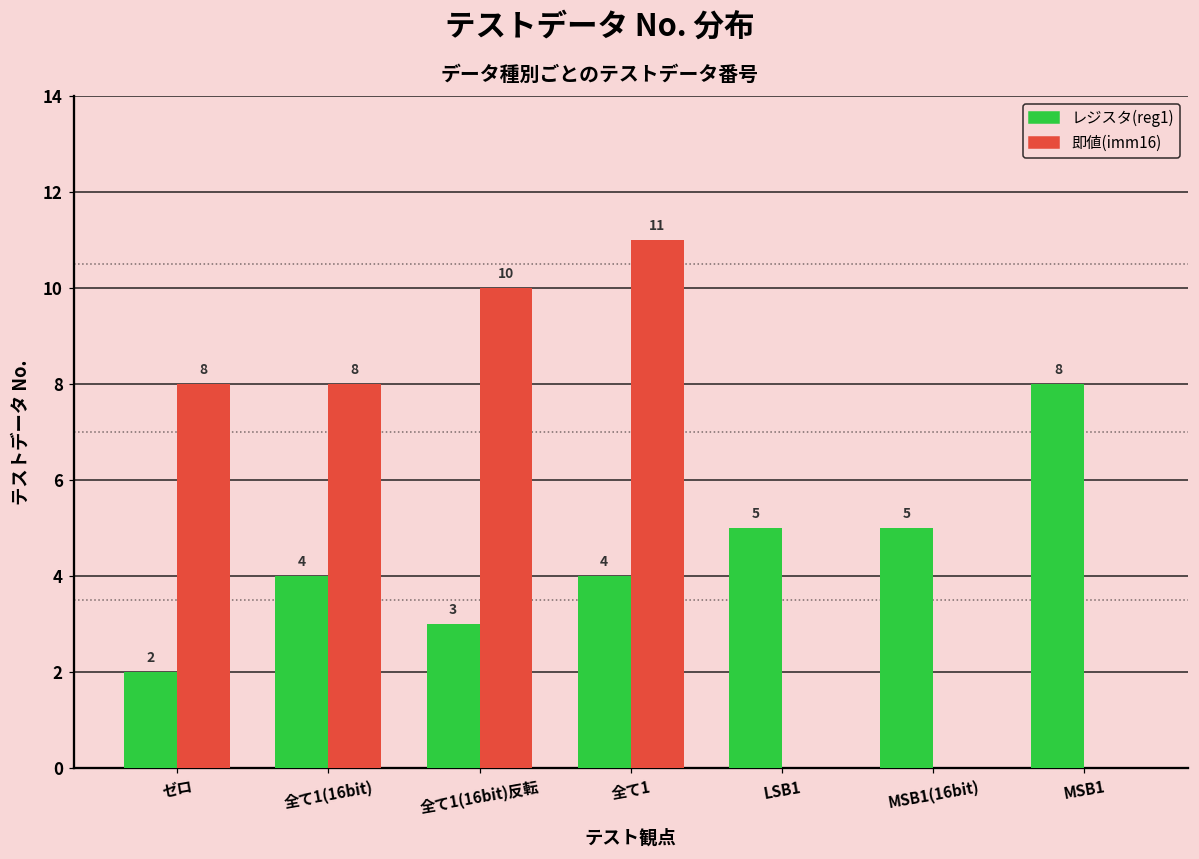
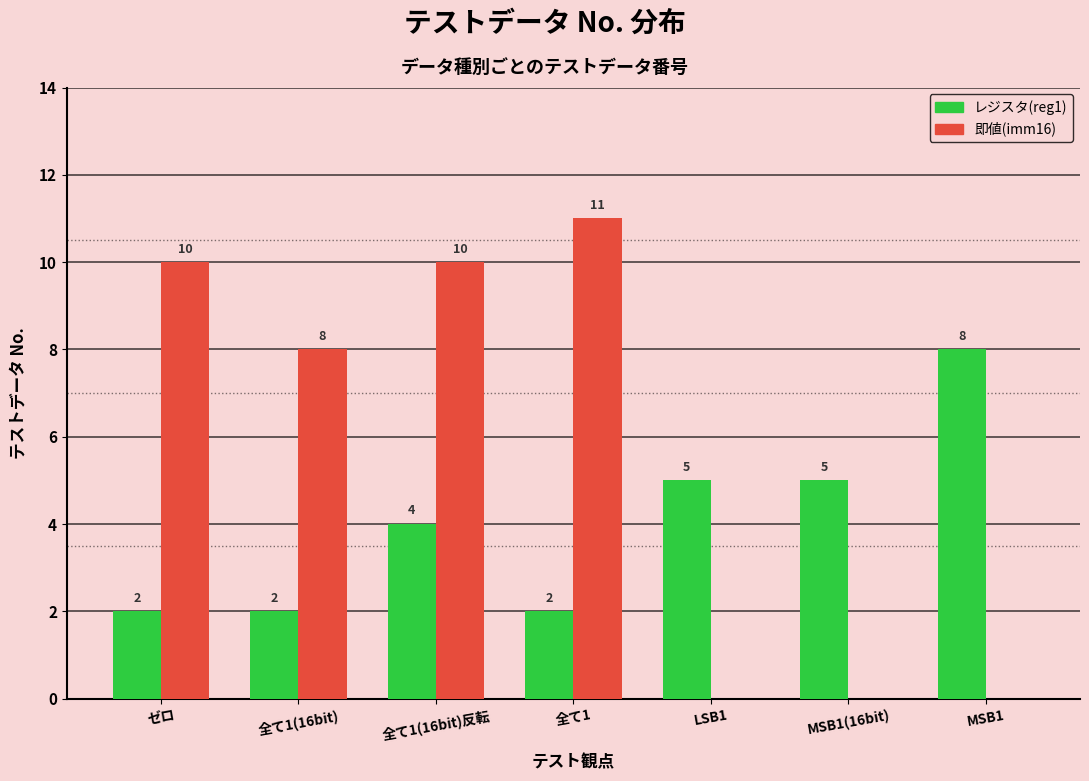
  {
    "レジスタ(reg1)": {
      "ゼロ": 2,
-     "全て1(16bit)": 4,
-     "全て1(16bit)反転": 3,
-     "全て1": 4,
+     "全て1(16bit)": 2,
+     "全て1(16bit)反転": 4,
+     "全て1": 2,
      "LSB1": 5,
      "MSB1(16bit)": 5,
      "MSB1": 8
    },
    "即値(imm16)": {
-     "ゼロ": 8,
+     "ゼロ": 10,
      "全て1(16bit)": 8,
      "全て1(16bit)反転": 10,
      "全て1": 11
    }
  }
